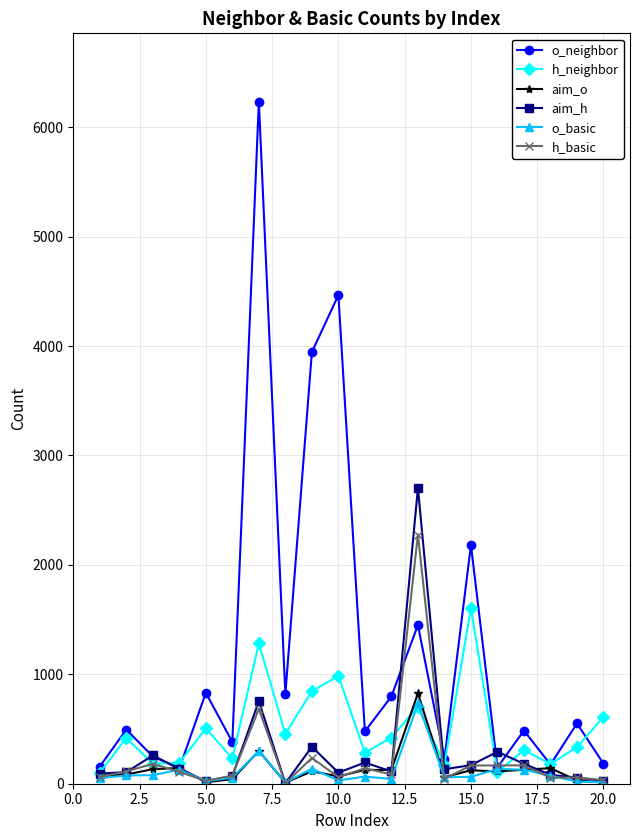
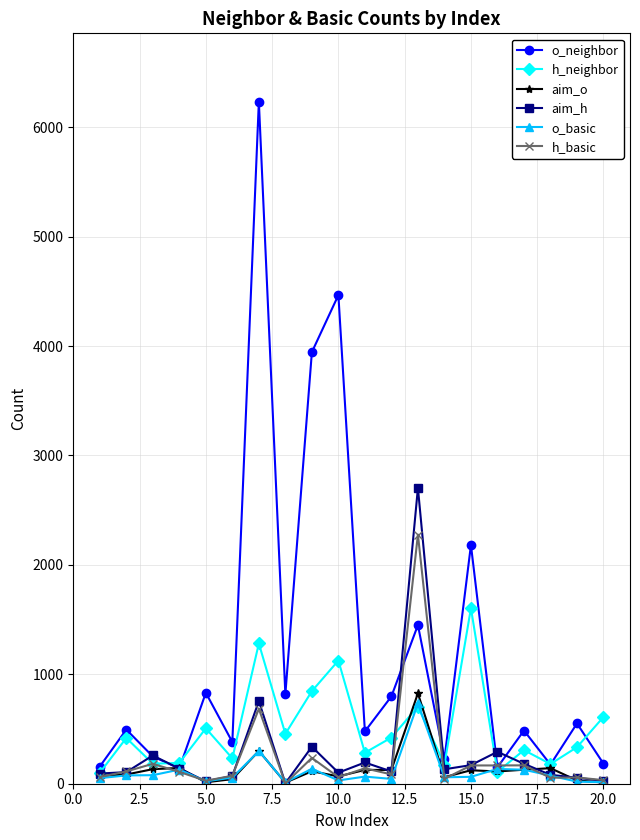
  {
    "o_neighbor": {
      "5.0": 830,
      "10.0": 4470,
      "15.0": 2180,
      "20.0": 180
    },
    "h_neighbor": {
      "5.0": 510,
-     "10.0": 990,
+     "10.0": 1130,
      "15.0": 1600,
      "20.0": 610
    },
    "aim_o": {
      "15.0": 120
    },
    "aim_h": {
      "10.0": 100
    },
    "o_basic": {
      "10.0": 30,
      "15.0": 60
    }
  }
